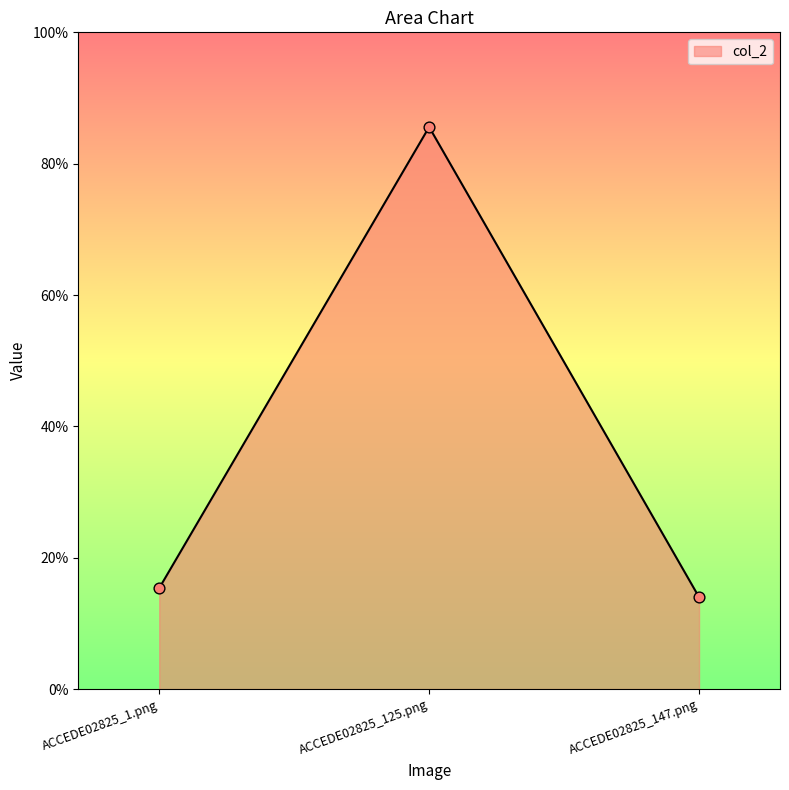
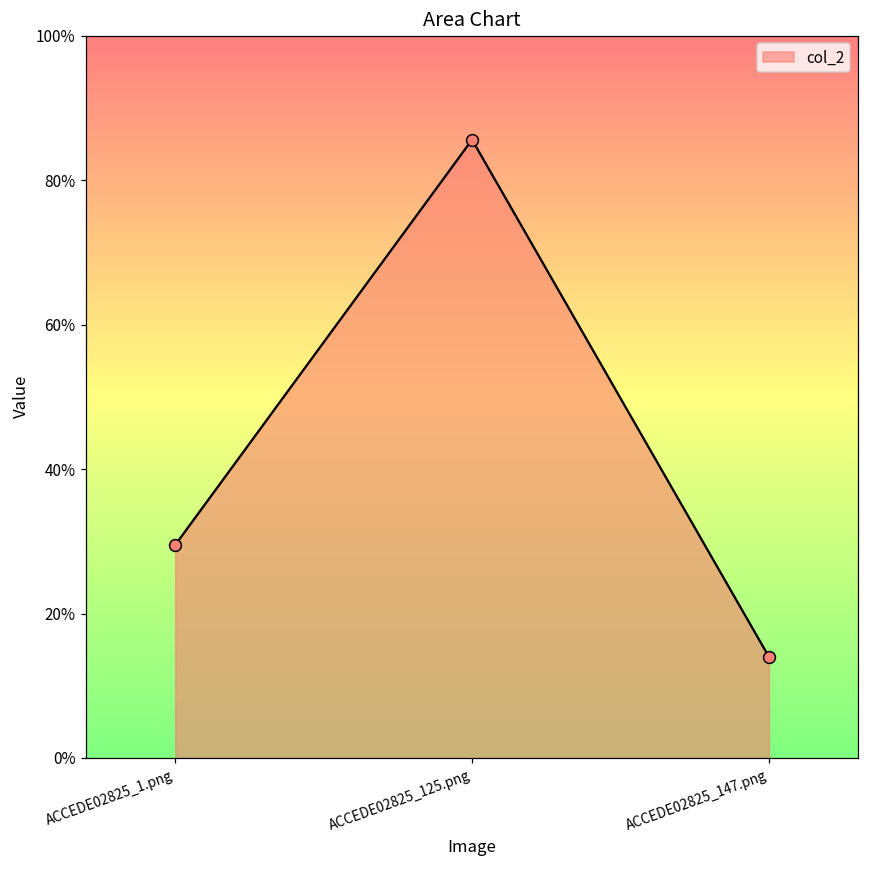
  {
-   "ACCEDE02825_1.png": "15%",
+   "ACCEDE02825_1.png": "29%",
    "ACCEDE02825_125.png": "86%",
    "ACCEDE02825_147.png": "14%"
  }
